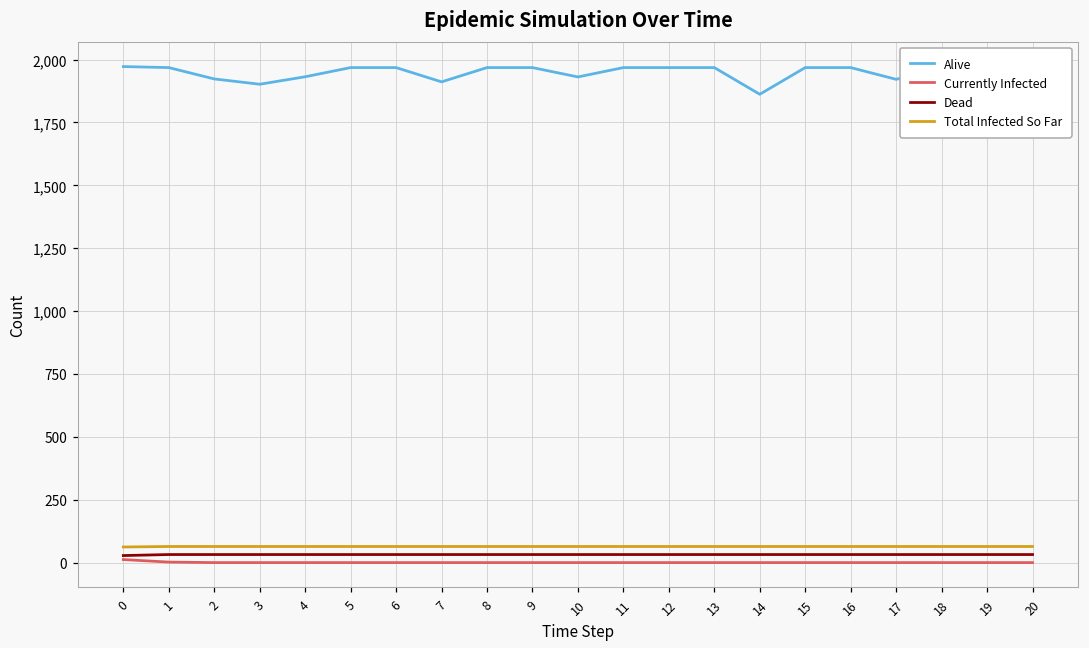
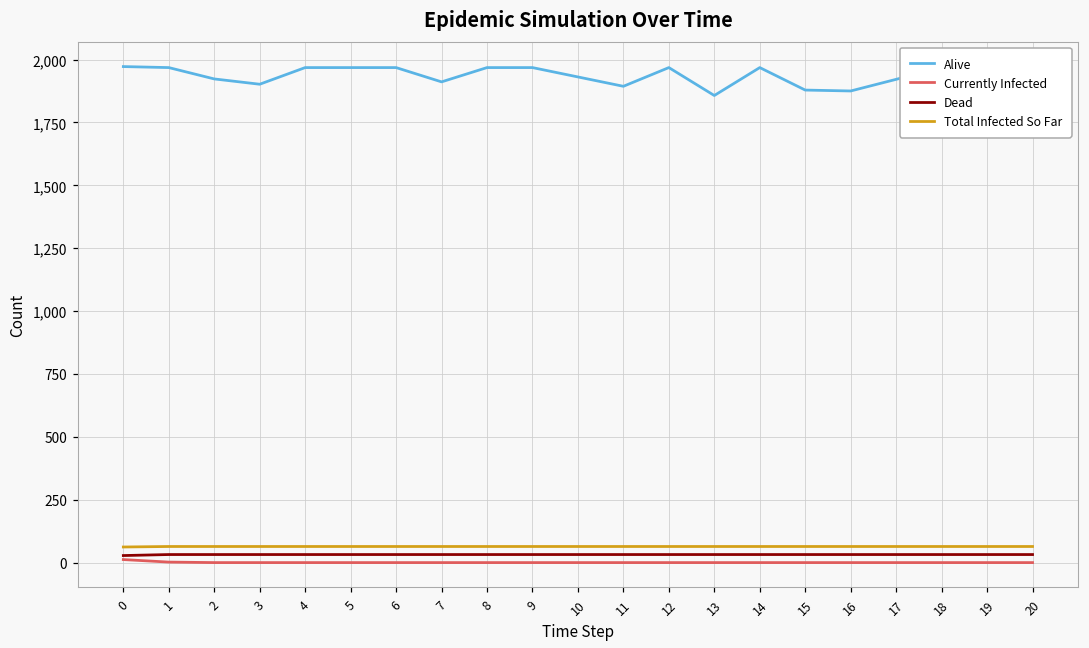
  {
    "Alive": {
      "0": "1,970",
      "1": "1,970",
      "2": "1,920",
      "3": "1,900",
-     "4": "1,930",
+     "4": "1,970",
      "5": "1,970",
      "6": "1,970",
      "7": "1,910",
      "8": "1,970",
      "9": "1,970",
      "10": "1,930",
-     "11": "1,970",
+     "11": "1,890",
      "12": "1,970",
-     "13": "1,970",
-     "14": "1,860",
-     "15": "1,970",
-     "16": "1,970",
+     "13": "1,860",
+     "14": "1,970",
+     "15": "1,880",
+     "16": "1,880",
      "17": "1,920"
    },
    "Currently Infected": {
      "0": "10",
      "1": "0",
      "2": "0",
      "3": "0",
      "4": "0",
      "5": "0",
      "6": "0",
      "7": "0",
      "8": "0",
      "9": "0",
      "10": "0",
      "11": "0",
      "12": "0",
      "13": "0",
      "14": "0",
      "15": "0",
      "16": "0",
      "17": "0",
      "18": "0",
      "19": "0",
      "20": "0"
    },
    "Dead": {
      "0": "30",
      "1": "30",
      "2": "30",
      "3": "30",
      "4": "30",
      "5": "30",
      "6": "30",
      "7": "30",
      "8": "30",
      "9": "30",
      "10": "30",
      "11": "30",
      "12": "30",
      "13": "30",
      "14": "30",
      "15": "30",
      "16": "30",
      "17": "30",
      "18": "30",
      "19": "30",
      "20": "30"
    },
    "Total Infected So Far": {
      "0": "60",
      "1": "60",
      "2": "60",
      "3": "60",
      "4": "60",
      "5": "60",
      "6": "60",
      "7": "60",
      "8": "60",
      "9": "60",
      "10": "60",
      "11": "60",
      "12": "60",
      "13": "60",
      "14": "60",
      "15": "60",
      "16": "60",
      "17": "60",
      "18": "60",
      "19": "60",
      "20": "60"
    }
  }
